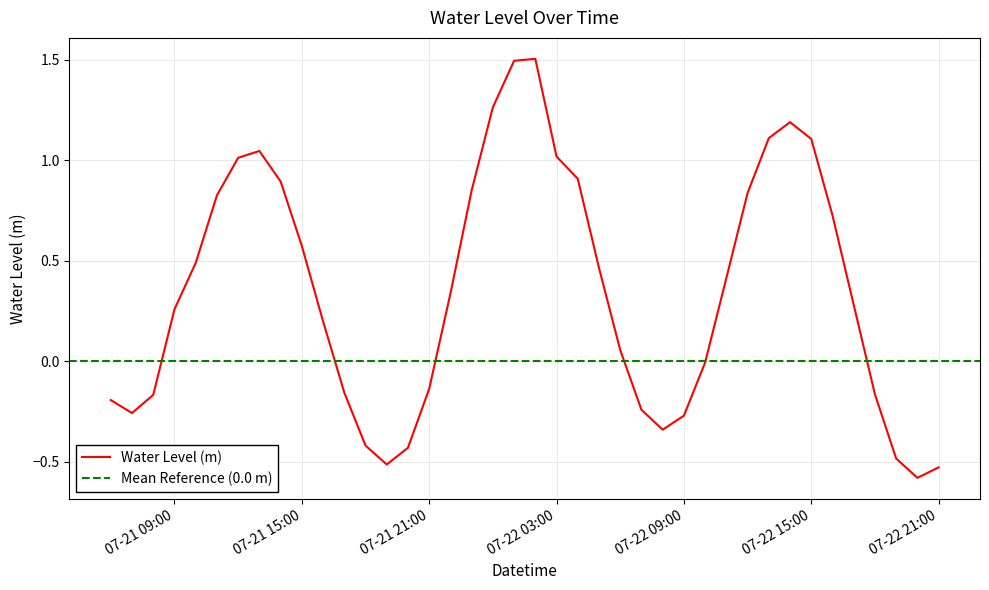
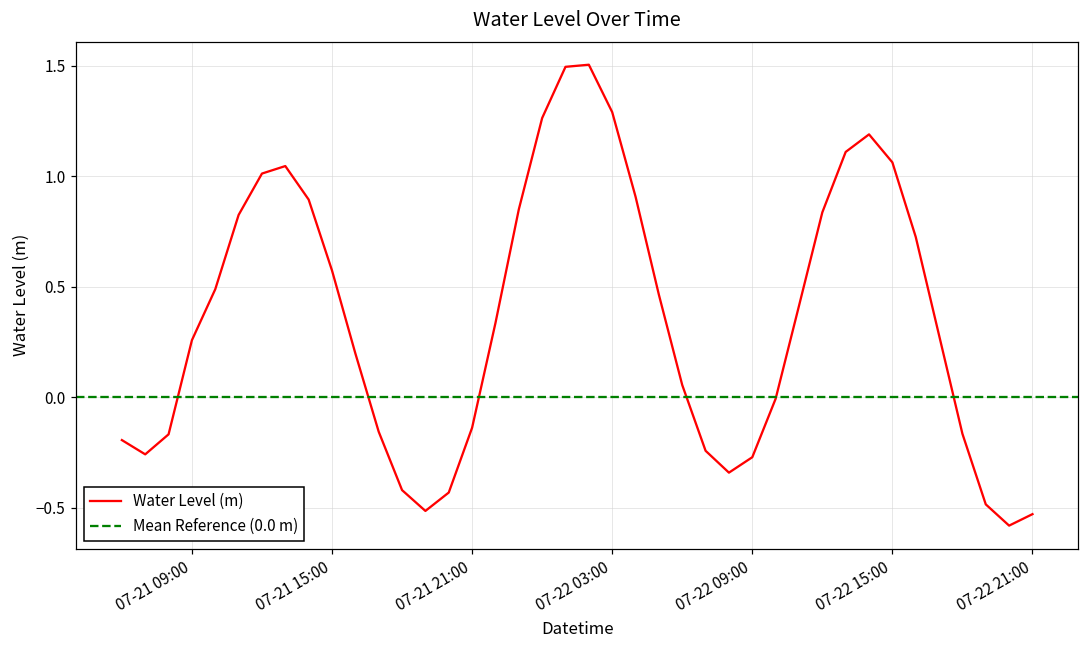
  {
    "07-21 09:00": 0.26,
    "07-21 15:00": 0.57,
    "07-21 21:00": -0.14,
-   "07-22 03:00": 1.02,
+   "07-22 03:00": 1.29,
    "07-22 09:00": -0.27,
-   "07-22 15:00": 1.11,
+   "07-22 15:00": 1.06,
    "07-22 21:00": -0.53
  }
